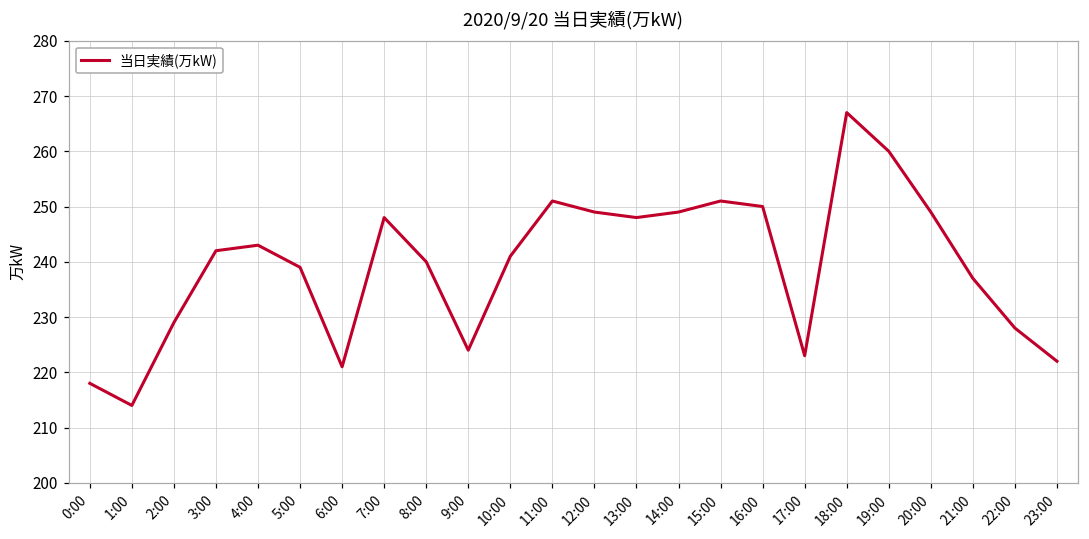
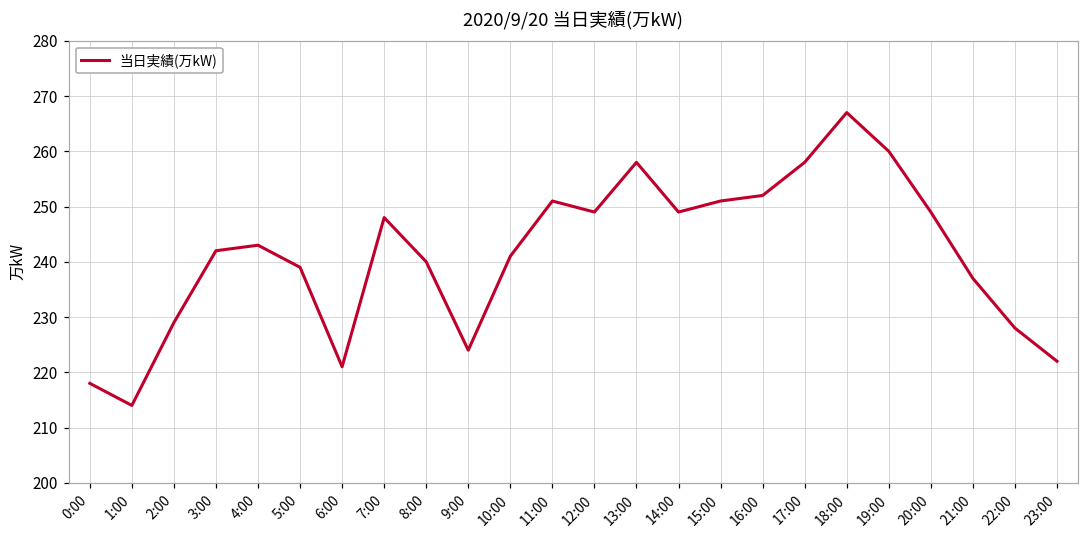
  {
    "0:00": 218,
    "1:00": 214,
    "2:00": 229,
    "3:00": 242,
    "4:00": 243,
    "5:00": 239,
    "6:00": 221,
    "7:00": 248,
    "8:00": 240,
    "9:00": 224,
    "10:00": 241,
    "11:00": 251,
    "12:00": 249,
-   "13:00": 248,
+   "13:00": 258,
    "14:00": 249,
    "15:00": 251,
-   "16:00": 250,
-   "17:00": 223,
+   "16:00": 252,
+   "17:00": 258,
    "18:00": 267,
    "19:00": 260,
    "20:00": 249,
    "21:00": 237,
    "22:00": 228,
    "23:00": 222
  }
